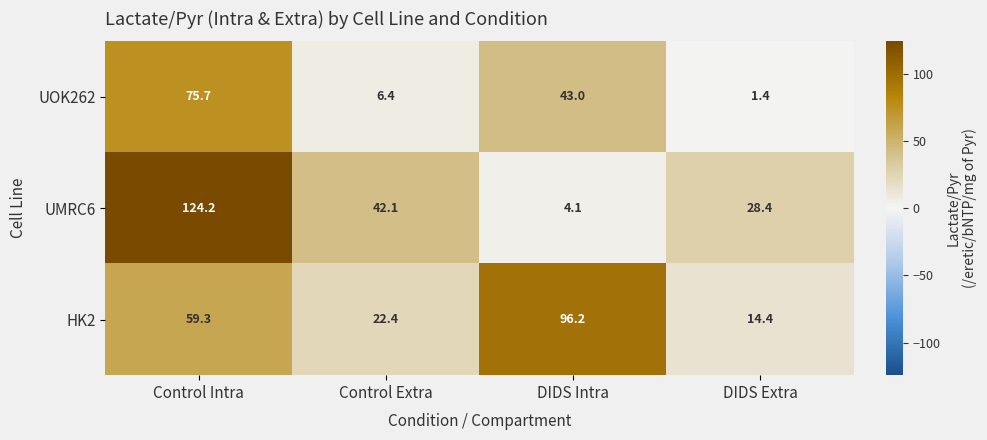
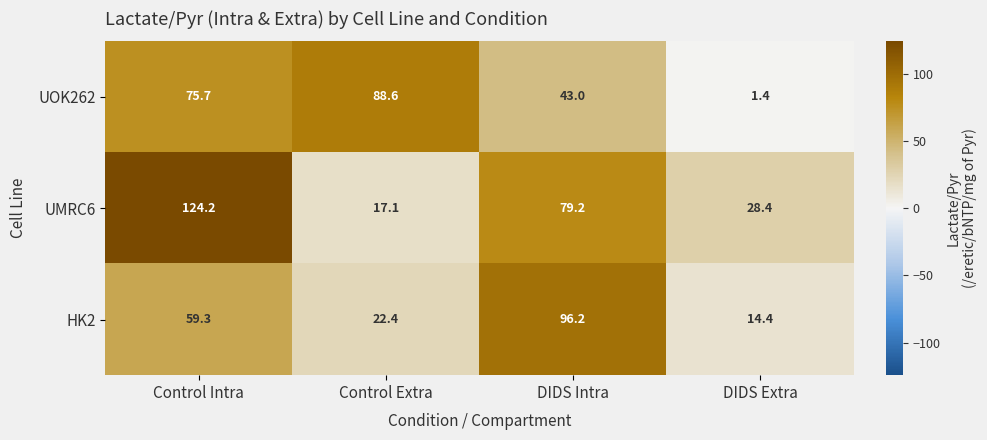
  {
    "UOK262": {
      "Control Intra": 75.7,
-     "Control Extra": 6.4,
+     "Control Extra": 88.6,
      "DIDS Intra": 43.0,
      "DIDS Extra": 1.4
    },
    "UMRC6": {
      "Control Intra": 124.2,
-     "Control Extra": 42.1,
-     "DIDS Intra": 4.1,
+     "Control Extra": 17.1,
+     "DIDS Intra": 79.2,
      "DIDS Extra": 28.4
    },
    "HK2": {
      "Control Intra": 59.3,
      "Control Extra": 22.4,
      "DIDS Intra": 96.2,
      "DIDS Extra": 14.4
    }
  }
